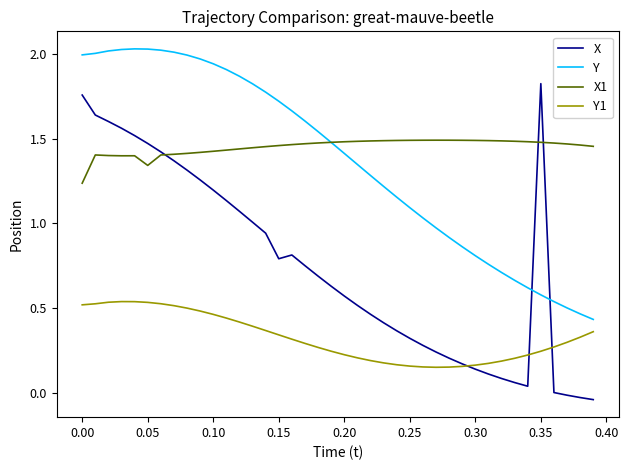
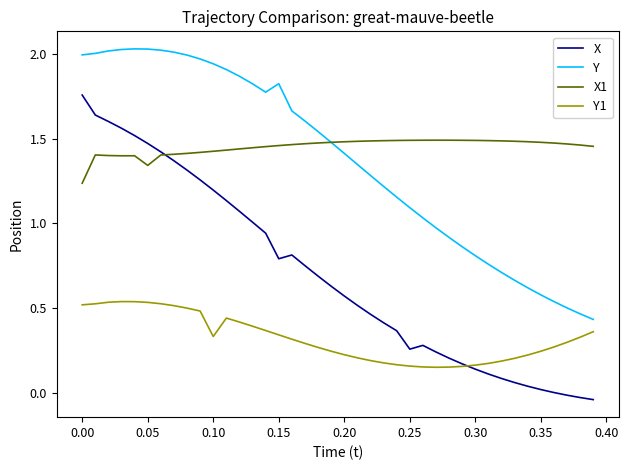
  {
    "X": {
      "0.00": 1.76,
      "0.05": 1.47,
      "0.10": 1.20,
      "0.15": 0.79,
      "0.20": 0.57,
-     "0.25": 0.32,
+     "0.25": 0.26,
      "0.30": 0.14,
-     "0.35": 1.83
+     "0.35": 0.02
    },
    "Y": {
      "0.00": 2.00,
      "0.05": 2.03,
      "0.10": 1.94,
-     "0.15": 1.72,
+     "0.15": 1.83,
      "0.20": 1.41,
      "0.25": 1.09,
      "0.30": 0.81,
      "0.35": 0.58
    },
    "X1": {
      "0.00": 1.24,
      "0.05": 1.34,
      "0.10": 1.43,
      "0.15": 1.46,
      "0.20": 1.48,
      "0.25": 1.49,
      "0.30": 1.49,
      "0.35": 1.48
    },
    "Y1": {
      "0.00": 0.52,
      "0.05": 0.53,
-     "0.10": 0.46,
+     "0.10": 0.33,
      "0.15": 0.34,
      "0.20": 0.22,
      "0.25": 0.16,
      "0.30": 0.16,
      "0.35": 0.24
    }
  }
